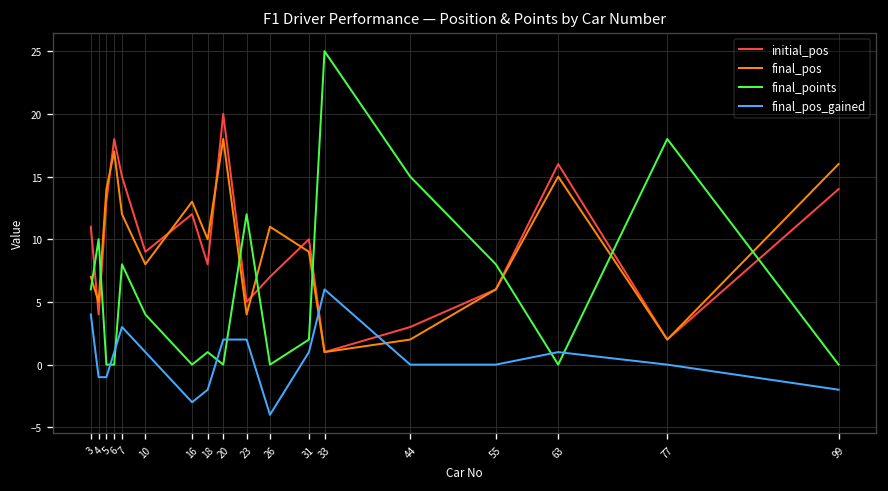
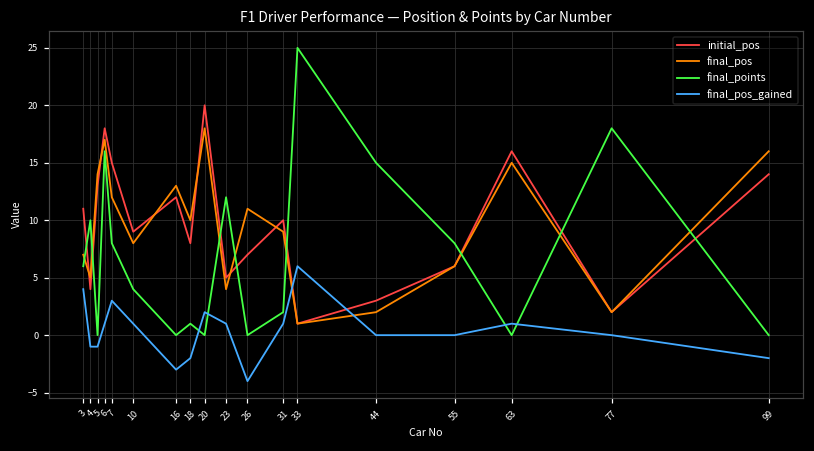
  {
    "initial_pos": {
      "3": 11,
      "4": 4,
      "5": 13,
      "6": 18,
      "7": 15,
      "10": 9,
      "16": 12,
      "18": 8,
      "20": 20,
      "23": 5,
      "26": 7,
      "31": 10,
      "44": 3,
      "63": 16,
      "99": 14
    },
    "final_pos": {
      "3": 7,
      "4": 5,
      "5": 14,
      "6": 17,
      "7": 12,
      "10": 8,
      "16": 13,
      "18": 10,
      "20": 18,
      "23": 4,
      "26": 11,
      "31": 9,
      "44": 2,
      "63": 15,
      "99": 16
    },
    "final_points": {
      "3": 6,
      "4": 10,
      "5": 0,
-     "6": 0,
+     "6": 16,
      "7": 8,
      "10": 4,
      "16": 0,
      "18": 1,
      "20": 0,
      "23": 12,
      "26": 0,
      "31": 2,
      "33": 25,
      "44": 15,
      "55": 8,
      "63": 0,
      "77": 18,
      "99": 0
    },
    "final_pos_gained": {
      "3": 4,
      "4": -1,
      "5": -1,
      "6": 1,
      "7": 3,
      "10": 1,
      "16": -3,
      "18": -2,
      "20": 2,
-     "23": 2,
+     "23": 1,
      "26": -4,
      "31": 1,
      "33": 6,
      "44": 0,
      "55": 0,
      "63": 1,
      "77": 0,
      "99": -2
    }
  }
